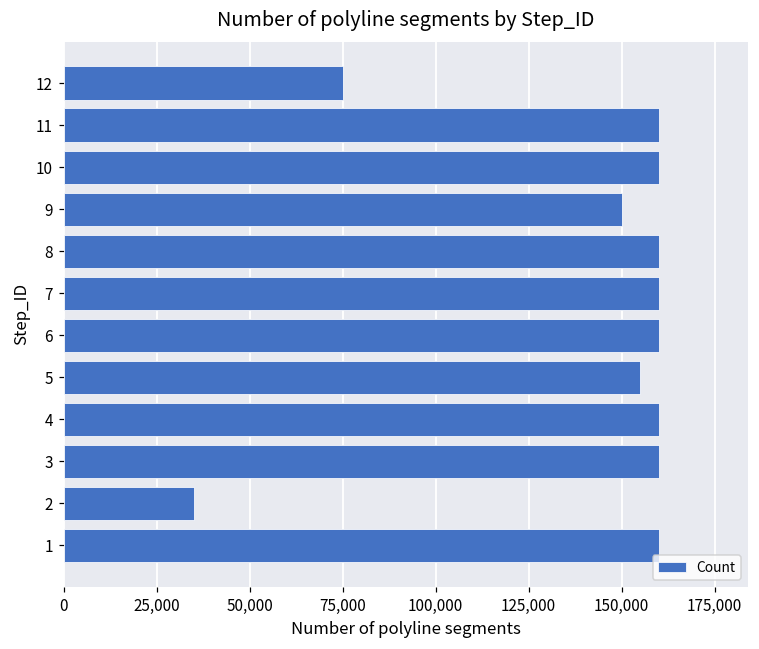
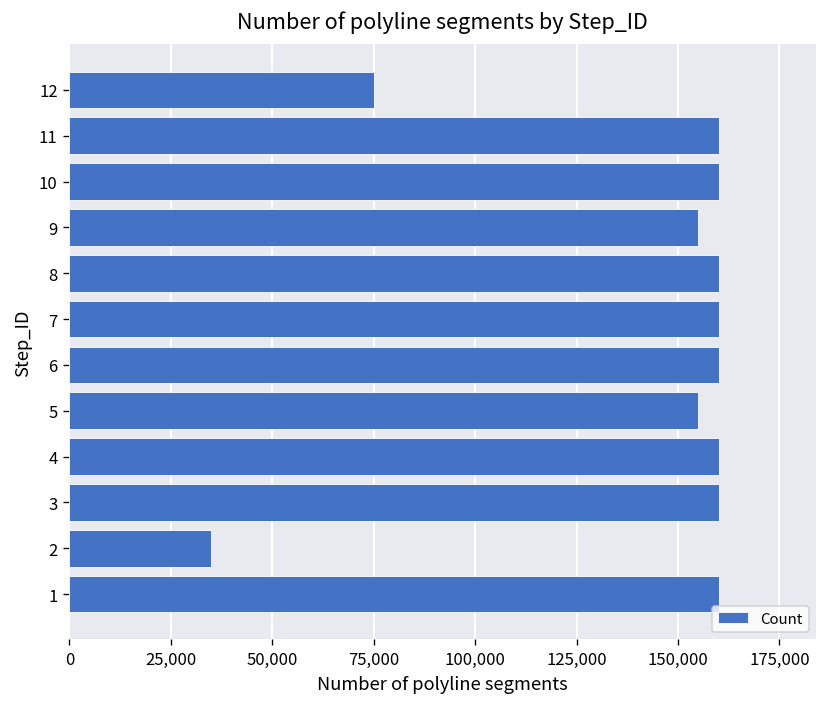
  {
    "12": "75,000",
    "11": "160,000",
    "10": "160,000",
-   "9": "150,000",
+   "9": "155,000",
    "8": "160,000",
    "7": "160,000",
    "6": "160,000",
    "5": "155,000",
    "4": "160,000",
    "3": "160,000",
    "2": "35,000",
    "1": "160,000"
  }
